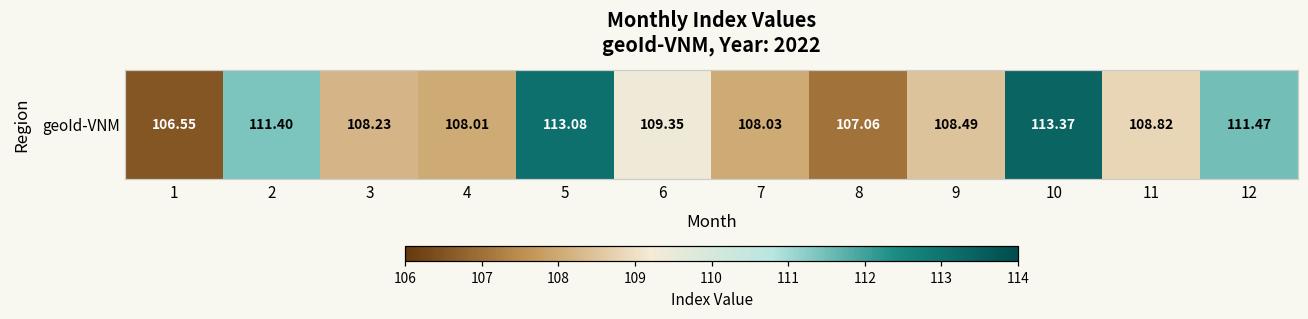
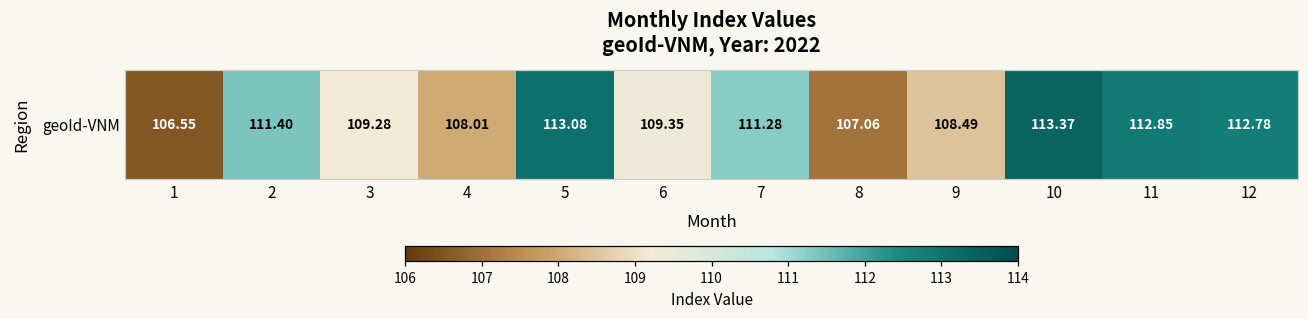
  {
    "geoId-VNM": {
      "1": 106.55,
      "2": 111.40,
-     "3": 108.23,
+     "3": 109.28,
      "4": 108.01,
      "5": 113.08,
      "6": 109.35,
-     "7": 108.03,
+     "7": 111.28,
      "8": 107.06,
      "9": 108.49,
      "10": 113.37,
-     "11": 108.82,
-     "12": 111.47
+     "11": 112.85,
+     "12": 112.78
    }
  }
